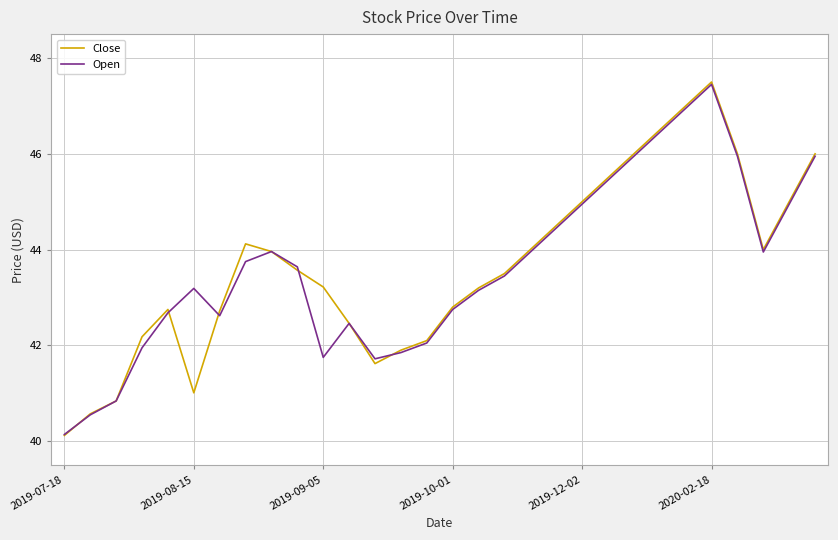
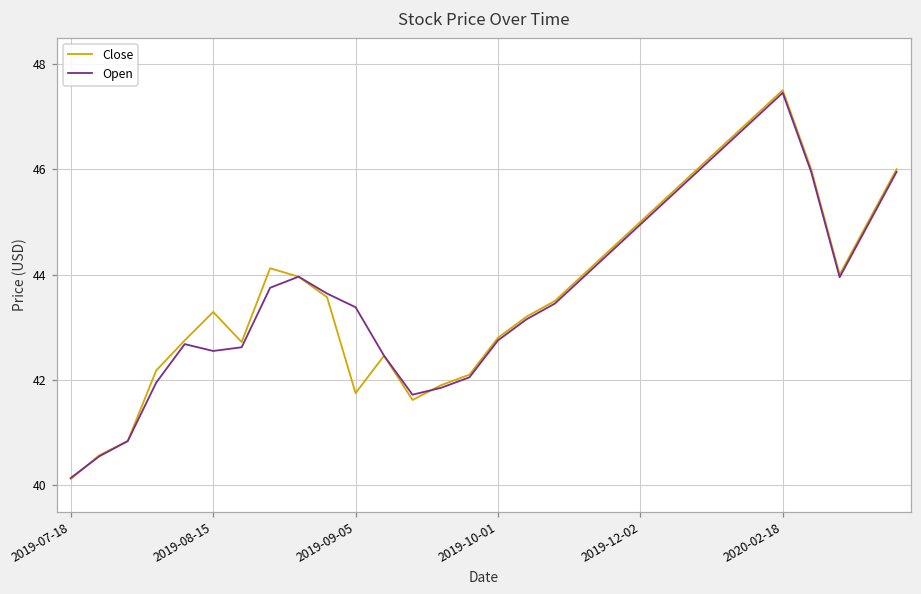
  {
    "Close": {
-     "2019-08-15": 41.0,
-     "2019-09-05": 43.2
+     "2019-08-15": 43.3,
+     "2019-09-05": 41.8
    },
    "Open": {
-     "2019-08-15": 43.2,
-     "2019-09-05": 41.8
+     "2019-08-15": 42.6,
+     "2019-09-05": 43.4
    }
  }
